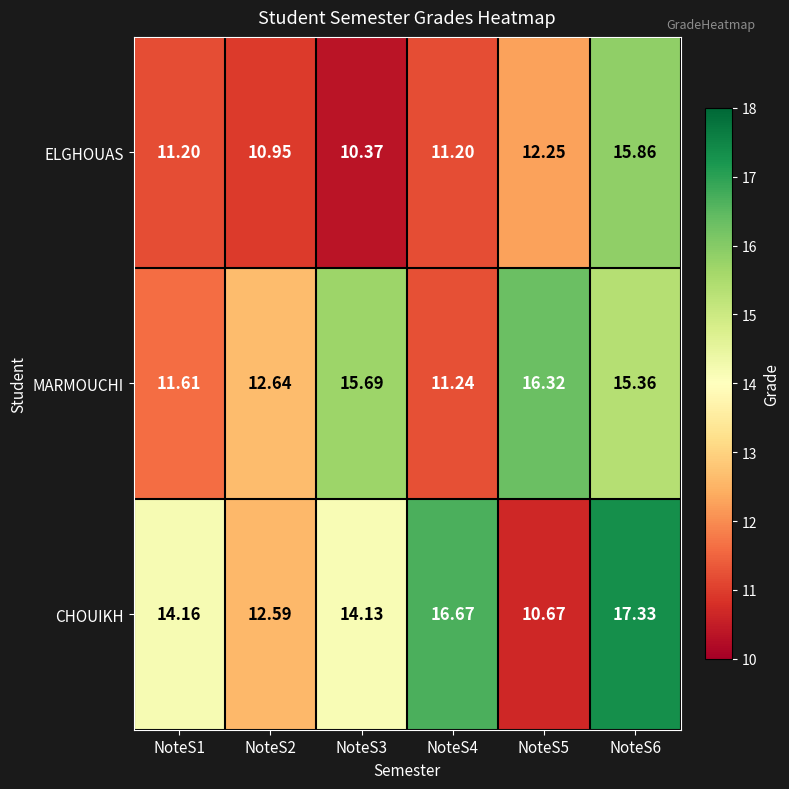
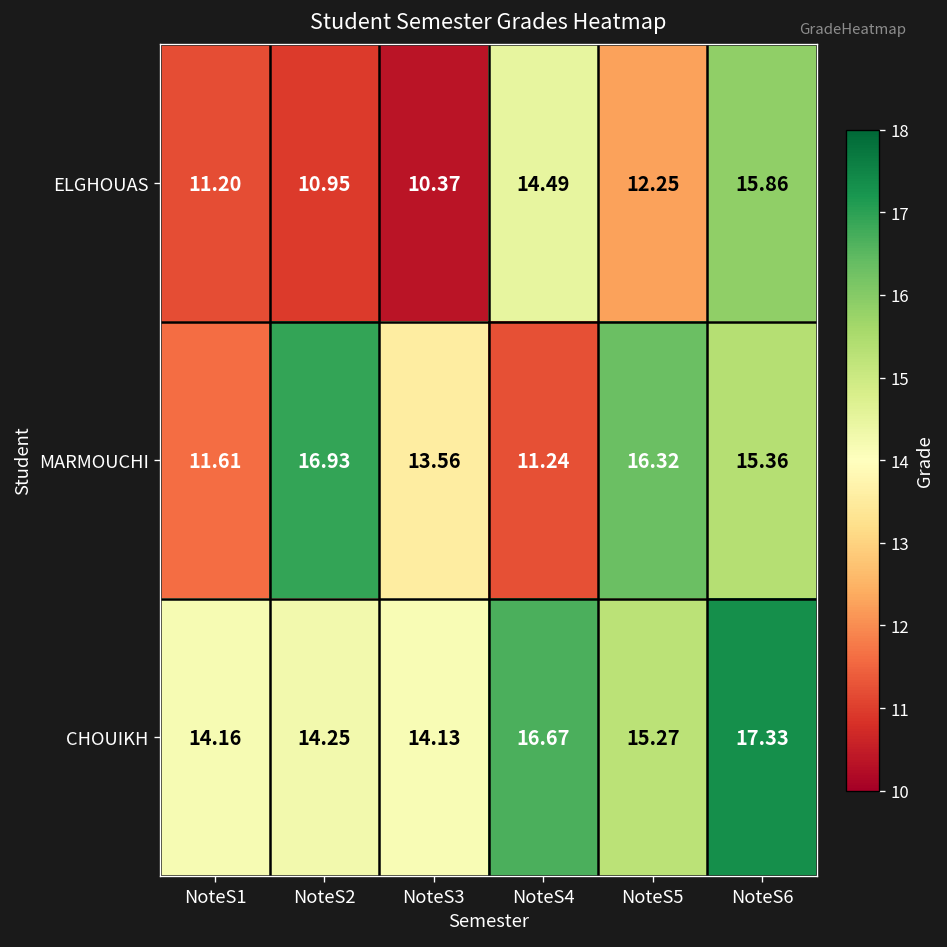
  {
    "ELGHOUAS": {
      "NoteS1": 11.20,
      "NoteS2": 10.95,
      "NoteS3": 10.37,
-     "NoteS4": 11.20,
+     "NoteS4": 14.49,
      "NoteS5": 12.25,
      "NoteS6": 15.86
    },
    "MARMOUCHI": {
      "NoteS1": 11.61,
-     "NoteS2": 12.64,
-     "NoteS3": 15.69,
+     "NoteS2": 16.93,
+     "NoteS3": 13.56,
      "NoteS4": 11.24,
      "NoteS5": 16.32,
      "NoteS6": 15.36
    },
    "CHOUIKH": {
      "NoteS1": 14.16,
-     "NoteS2": 12.59,
+     "NoteS2": 14.25,
      "NoteS3": 14.13,
      "NoteS4": 16.67,
-     "NoteS5": 10.67,
+     "NoteS5": 15.27,
      "NoteS6": 17.33
    }
  }
